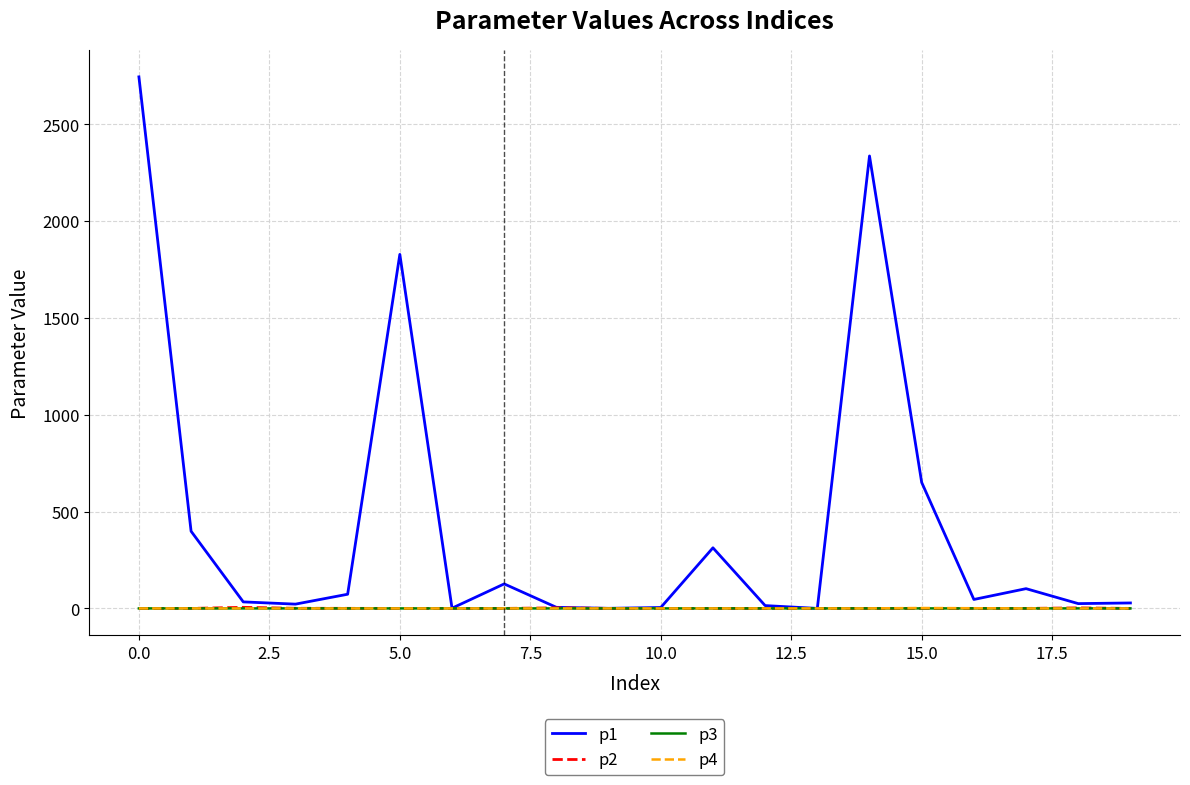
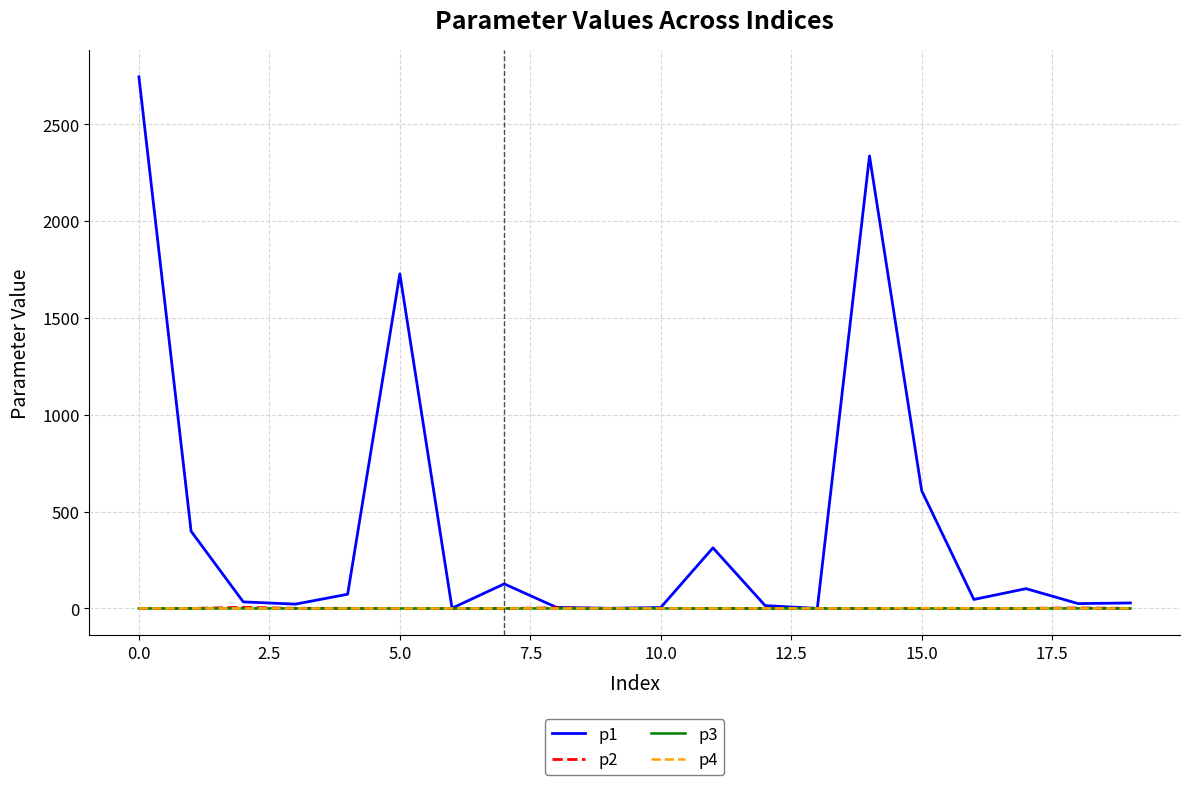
  {
    "p1": {
      "0.0": 2740,
-     "5.0": 1830,
-     "15.0": 650
+     "5.0": 1730,
+     "15.0": 610
    }
  }
